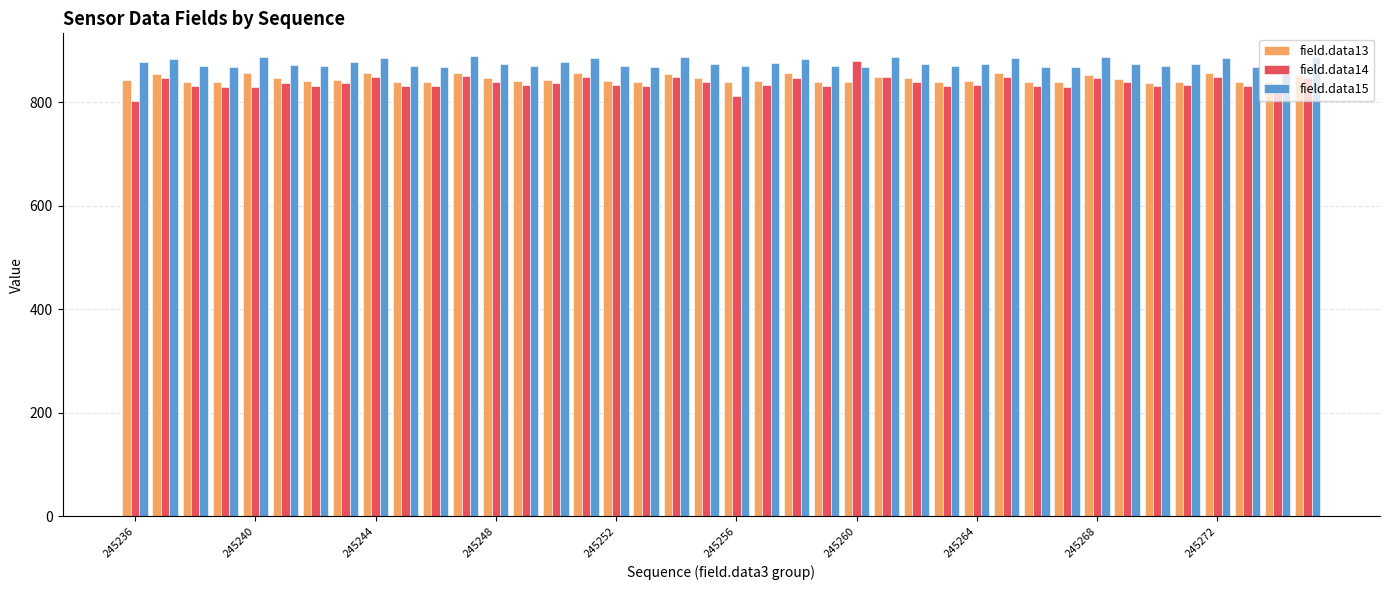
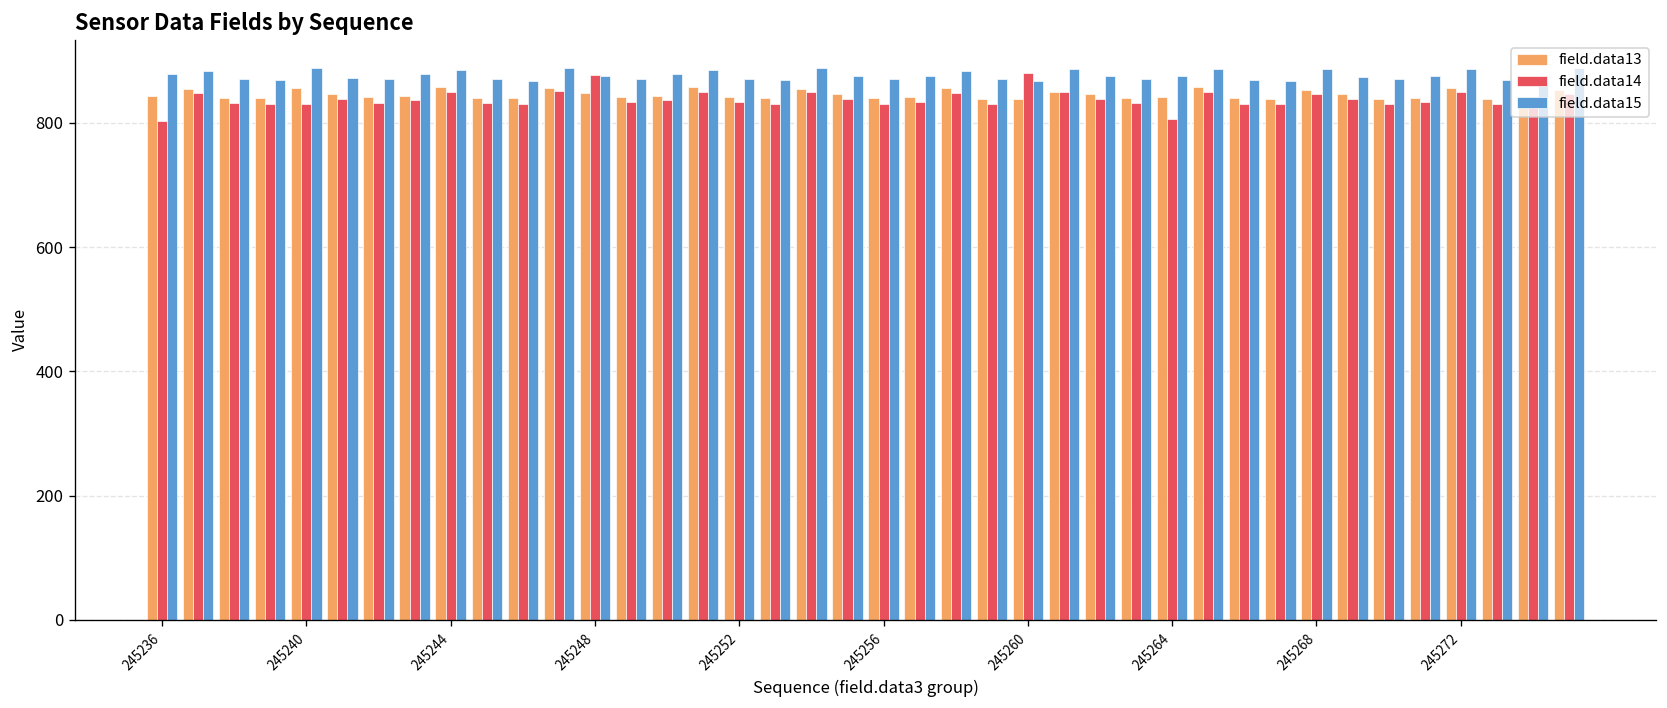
  {
    "field.data14": {
      "245236": 800,
      "245240": 830,
      "245244": 850,
-     "245248": 840,
+     "245248": 880,
      "245252": 830,
-     "245256": 810,
+     "245256": 830,
      "245260": 880,
-     "245264": 830,
+     "245264": 810,
      "245268": 850,
      "245272": 850
    }
  }
